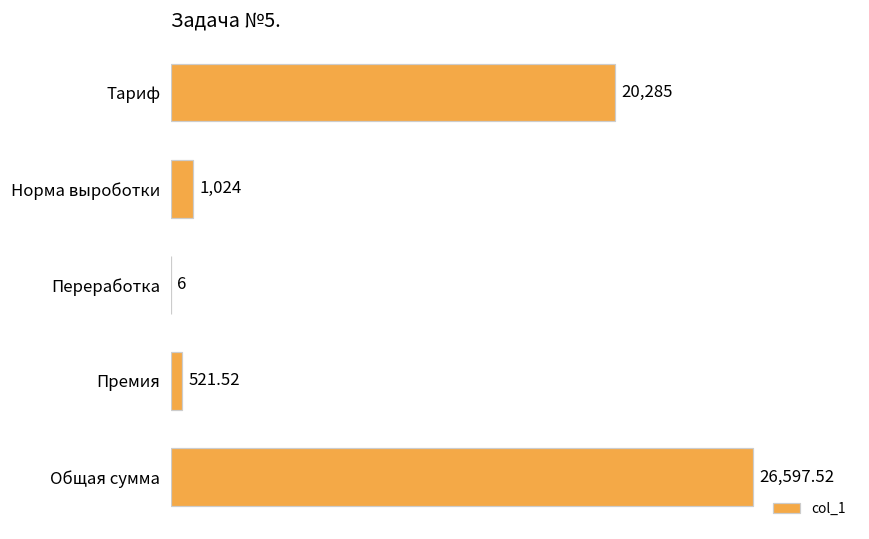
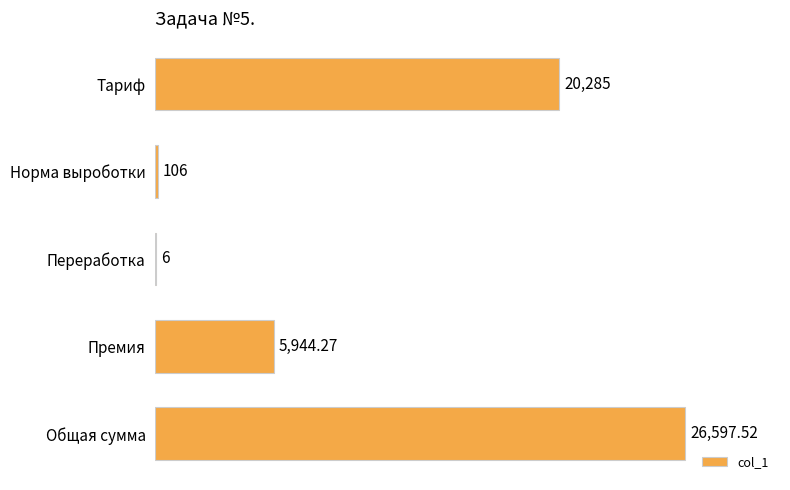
  {
    "Тариф": "20,285",
-   "Норма выроботки": "1,024",
+   "Норма выроботки": "106",
    "Переработка": "6",
-   "Премия": "521.52",
+   "Премия": "5,944.27",
    "Общая сумма": "26,597.52"
  }
